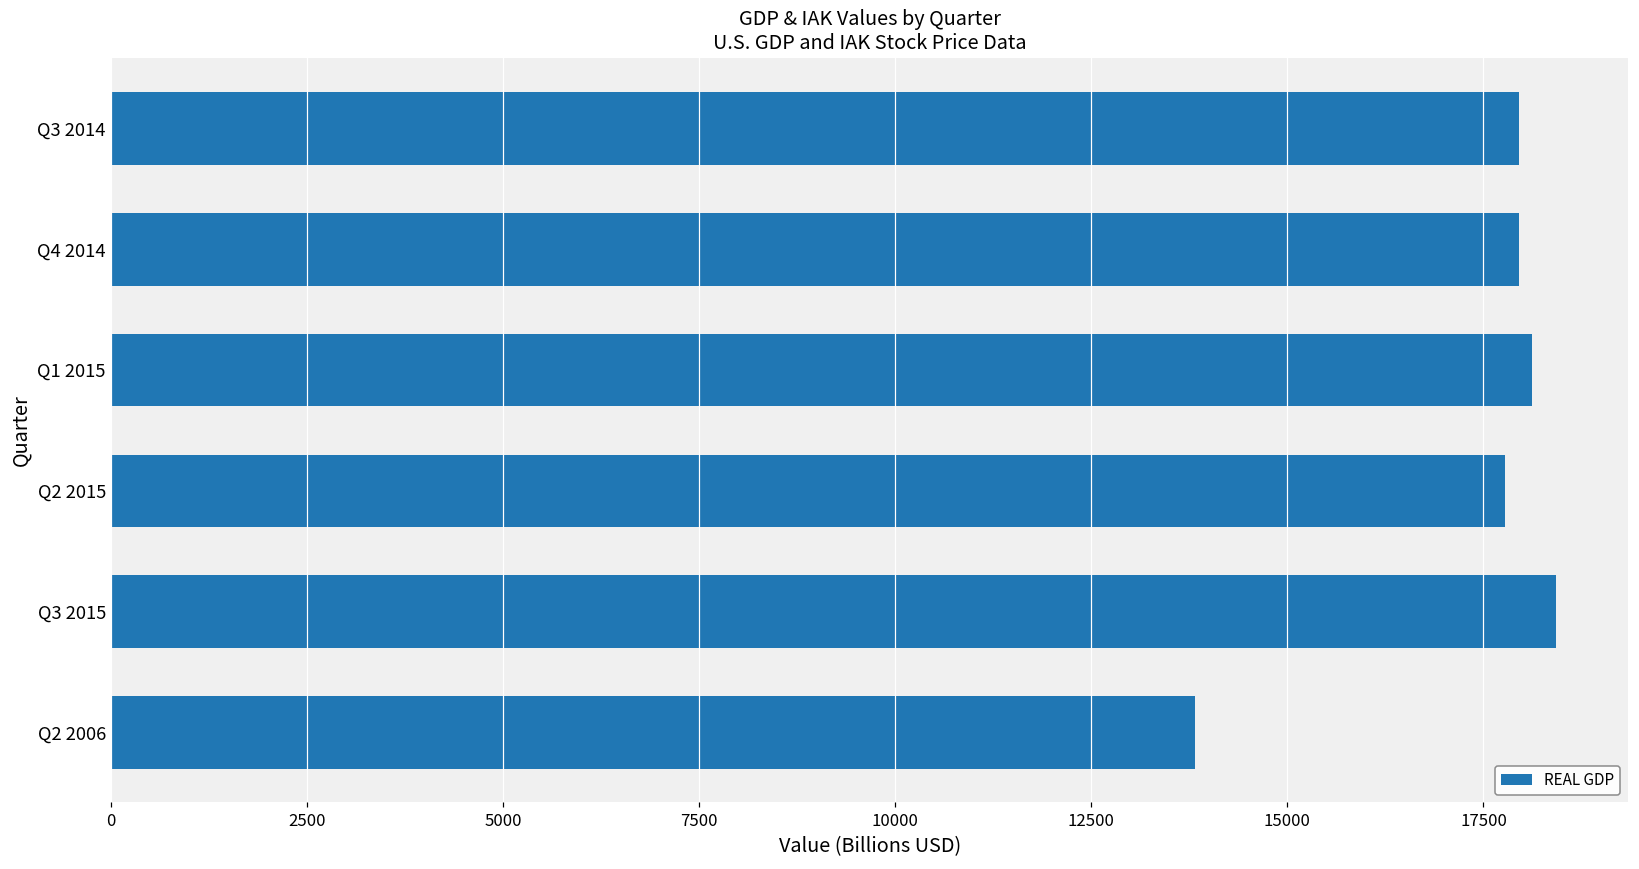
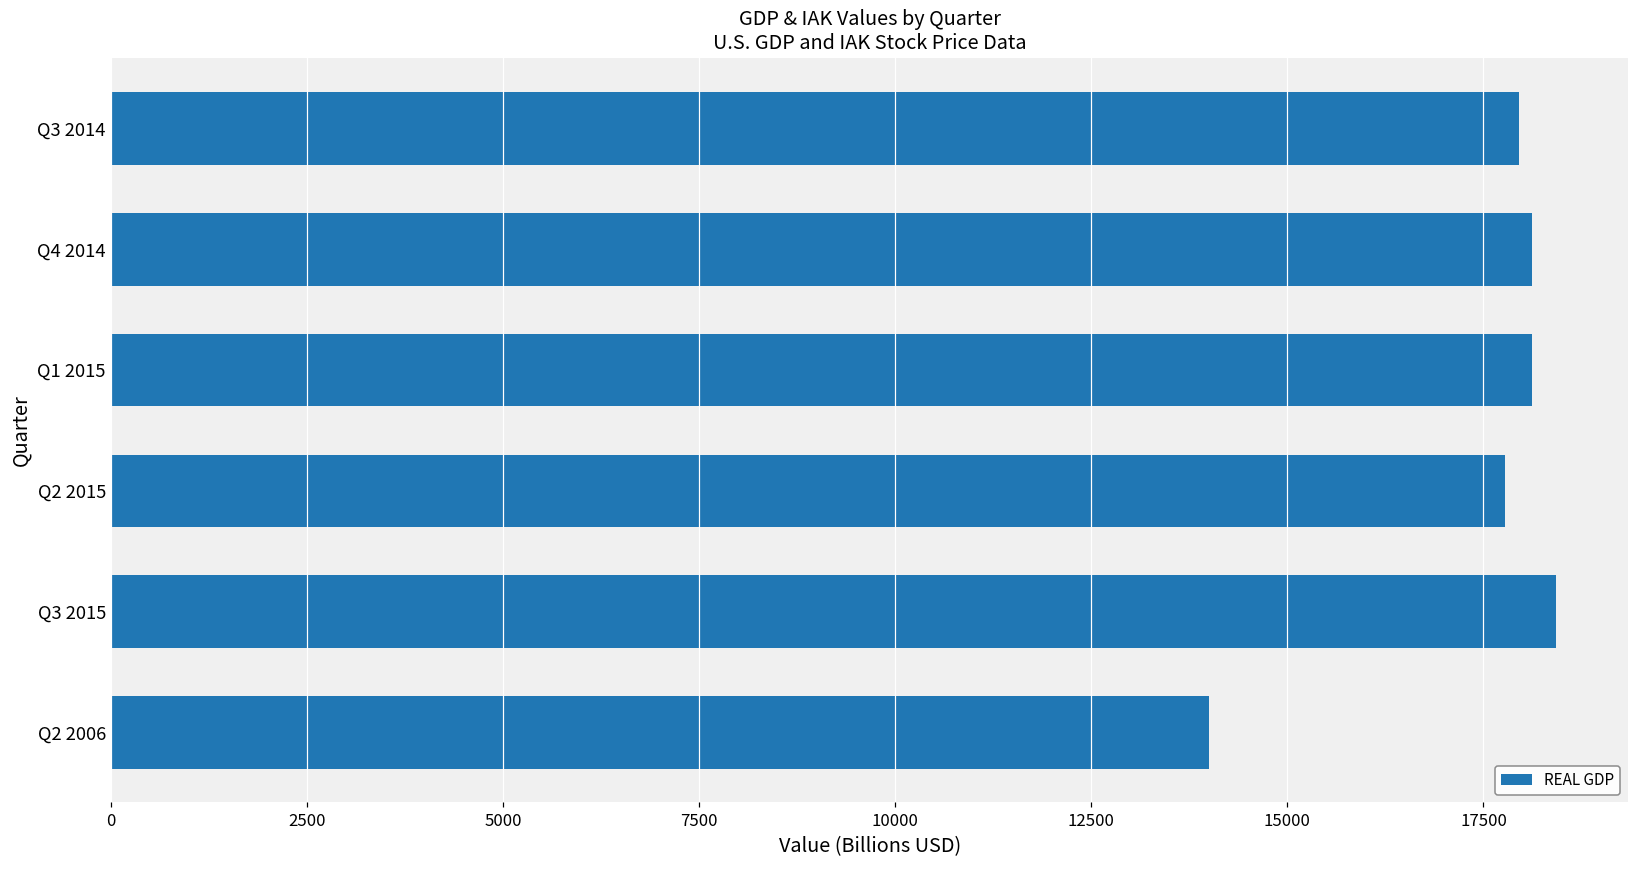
  {
    "Q3 2014": 18000,
-   "Q4 2014": 18000,
+   "Q4 2014": 18100,
    "Q1 2015": 18100,
    "Q2 2015": 17800,
    "Q3 2015": 18400,
-   "Q2 2006": 13800
+   "Q2 2006": 14000
  }
